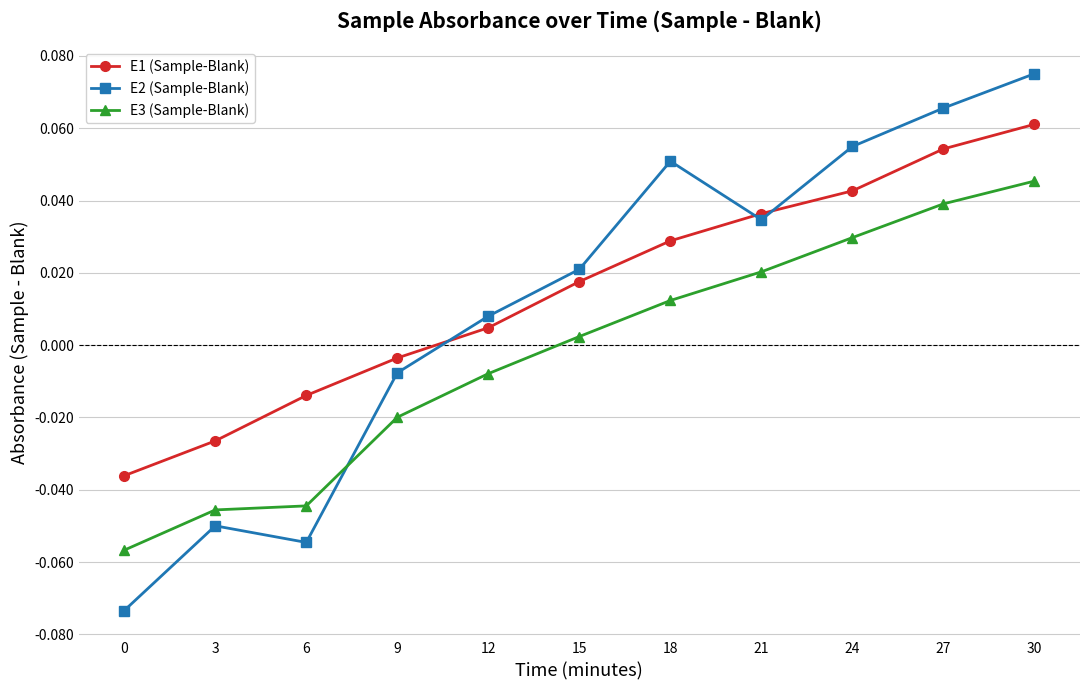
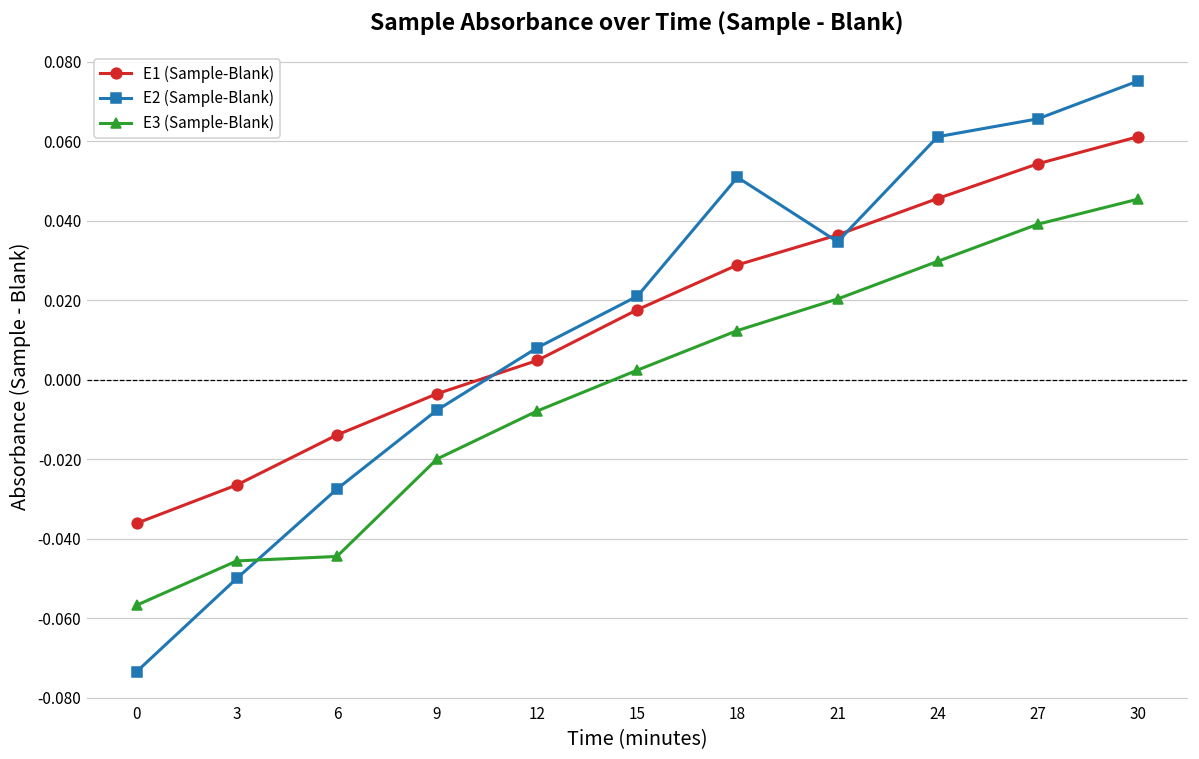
  {
    "E1 (Sample-Blank)": {
      "0": -0.036,
      "3": -0.026,
      "6": -0.014,
      "9": -0.004,
      "12": 0.005,
      "15": 0.018,
      "18": 0.029,
      "21": 0.036,
-     "24": 0.043,
+     "24": 0.046,
      "27": 0.054,
      "30": 0.061
    },
    "E2 (Sample-Blank)": {
      "0": -0.073,
      "3": -0.050,
-     "6": -0.055,
+     "6": -0.027,
      "9": -0.008,
      "12": 0.008,
      "15": 0.021,
      "18": 0.051,
      "21": 0.035,
-     "24": 0.055,
+     "24": 0.061,
      "27": 0.066,
      "30": 0.075
    },
    "E3 (Sample-Blank)": {
      "0": -0.057,
      "3": -0.046,
      "6": -0.044,
      "9": -0.020,
      "12": -0.008,
      "15": 0.002,
      "18": 0.012,
      "21": 0.020,
      "24": 0.030,
      "27": 0.039,
      "30": 0.045
    }
  }
